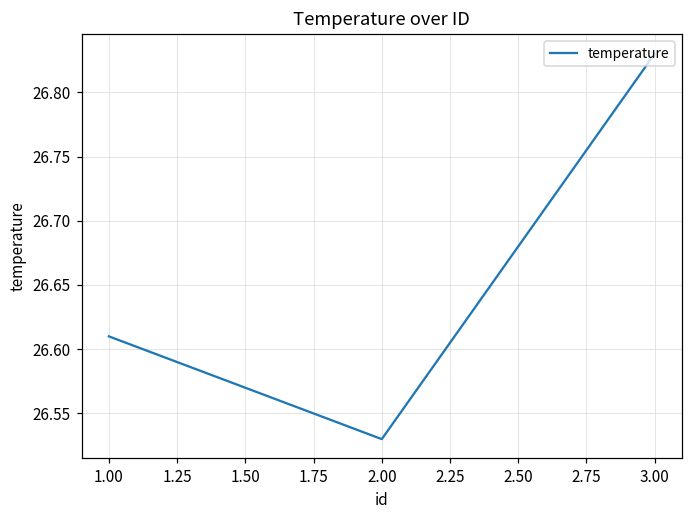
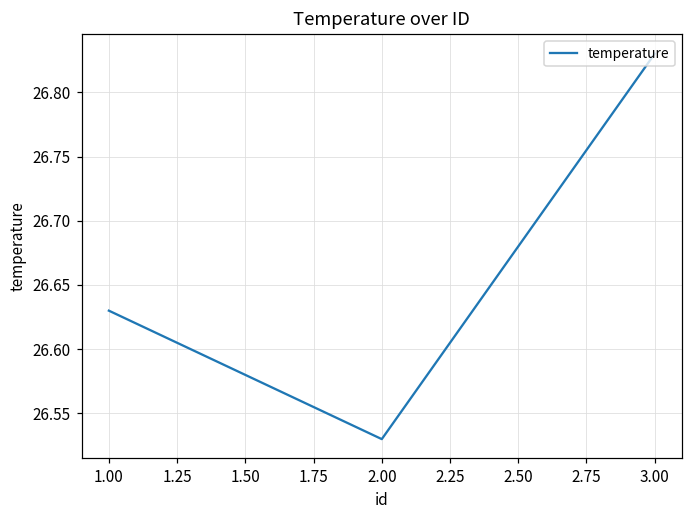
  {
-   "1.00": 26.61,
+   "1.00": 26.63,
    "2.00": 26.53
  }
